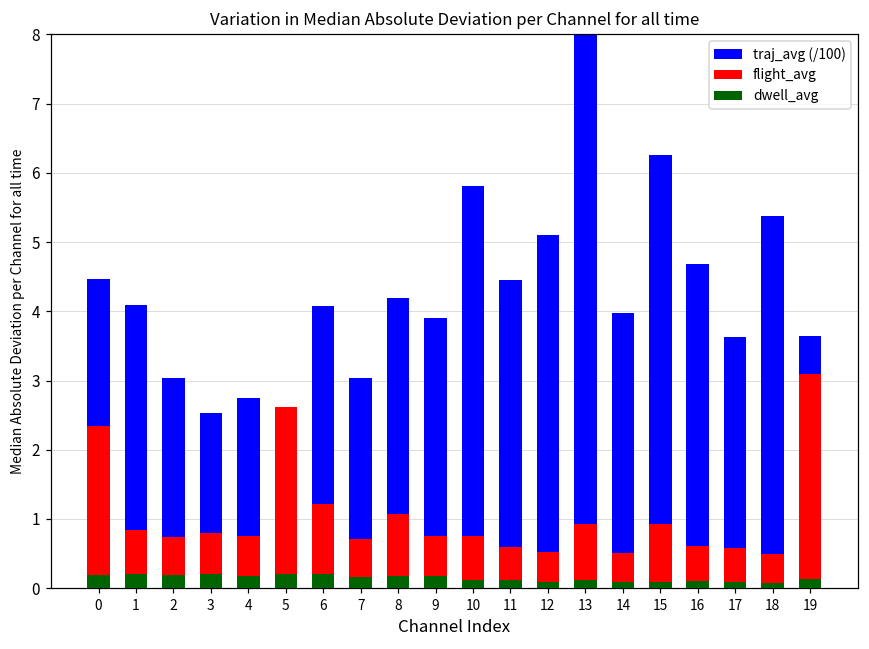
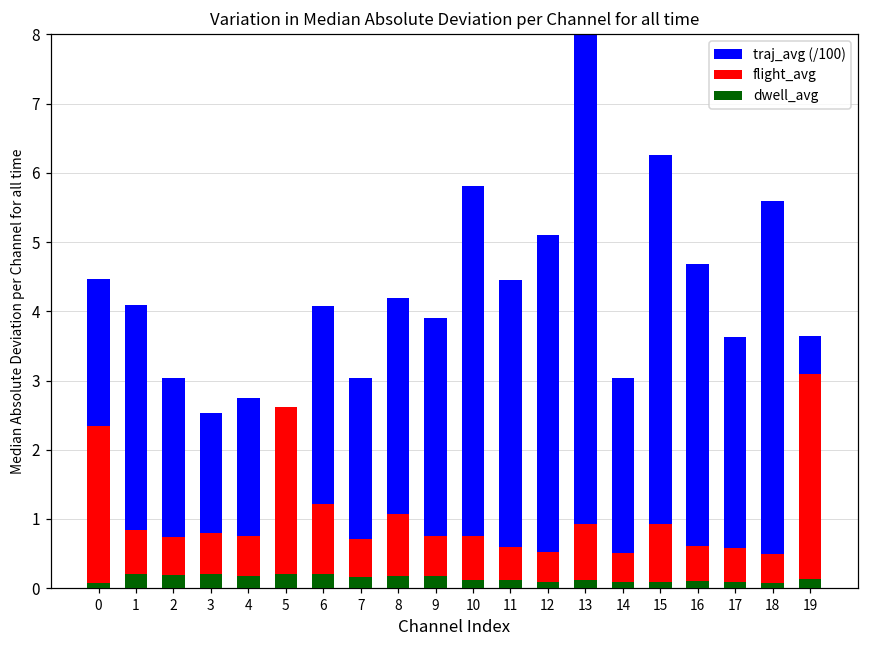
  {
    "traj_avg (/100)": {
      "0": 4.5,
      "1": 4.1,
      "2": 3.0,
      "3": 2.5,
      "4": 2.7,
      "6": 4.1,
      "7": 3.0,
      "8": 4.2,
      "9": 3.9,
      "10": 5.8,
      "11": 4.5,
      "12": 5.1,
-     "14": 4.0,
+     "14": 3.0,
      "15": 6.3,
      "16": 4.7,
      "17": 3.6,
-     "18": 5.4,
+     "18": 5.6,
      "19": 3.6
    },
    "flight_avg": {
      "5": 2.6
    },
    "dwell_avg": {
-     "0": 0.2
+     "0": 0.1
    }
  }
